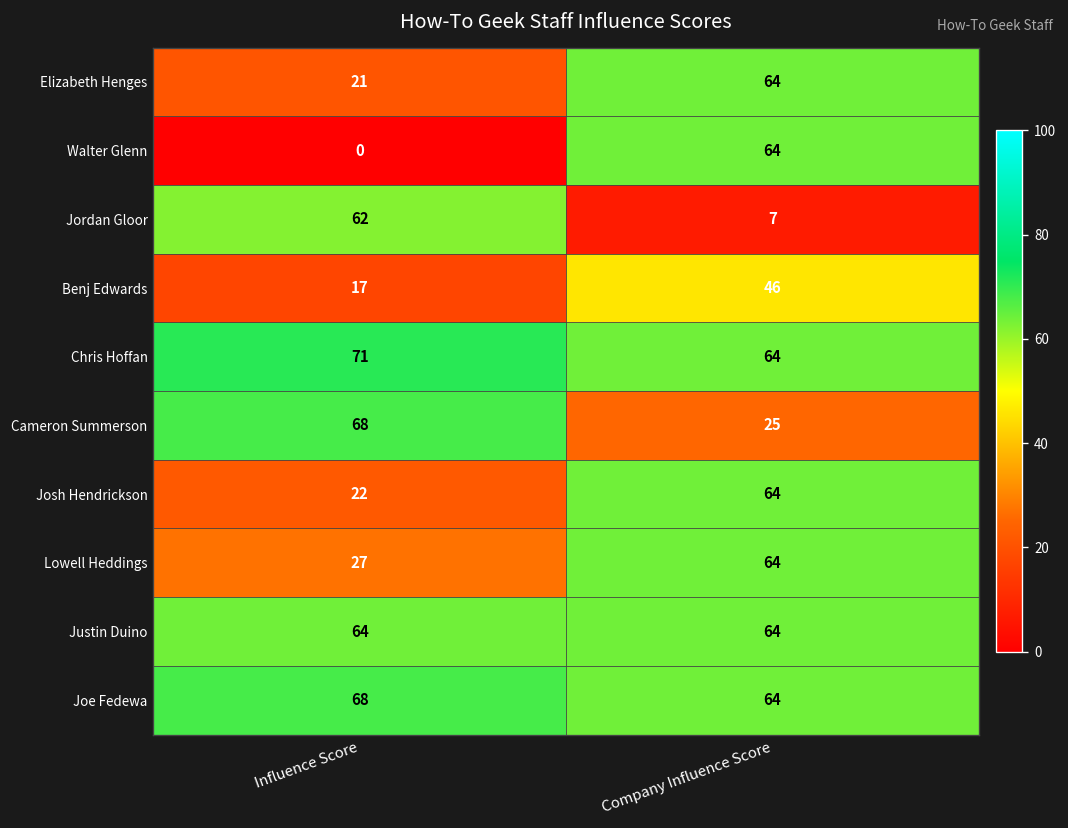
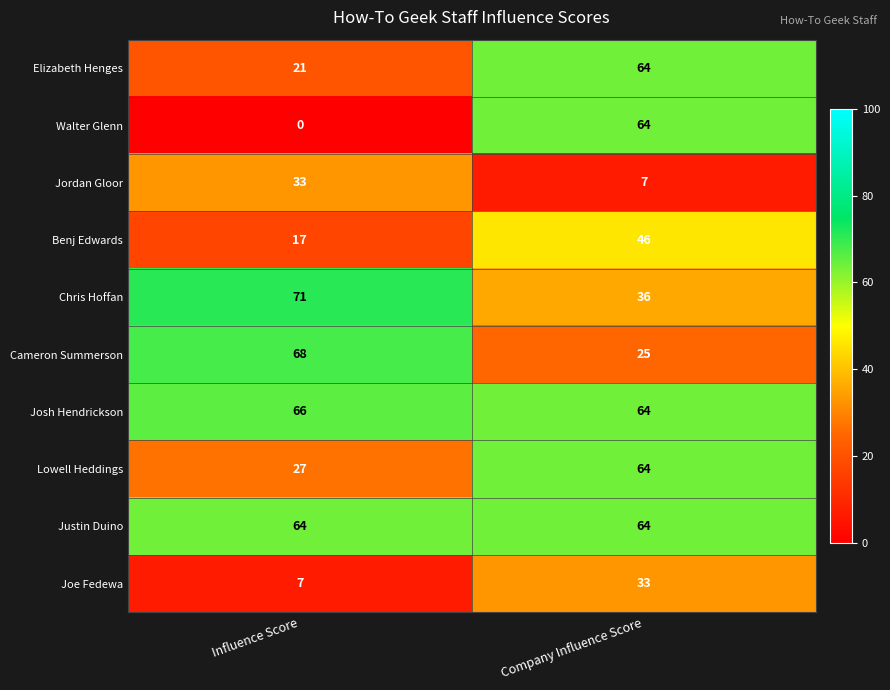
  {
    "Elizabeth Henges": {
      "Influence Score": 21,
      "Company Influence Score": 64
    },
    "Walter Glenn": {
      "Influence Score": 0,
      "Company Influence Score": 64
    },
    "Jordan Gloor": {
-     "Influence Score": 62,
+     "Influence Score": 33,
      "Company Influence Score": 7
    },
    "Benj Edwards": {
      "Influence Score": 17,
      "Company Influence Score": 46
    },
    "Chris Hoffan": {
      "Influence Score": 71,
-     "Company Influence Score": 64
+     "Company Influence Score": 36
    },
    "Cameron Summerson": {
      "Influence Score": 68,
      "Company Influence Score": 25
    },
    "Josh Hendrickson": {
-     "Influence Score": 22,
+     "Influence Score": 66,
      "Company Influence Score": 64
    },
    "Lowell Heddings": {
      "Influence Score": 27,
      "Company Influence Score": 64
    },
    "Justin Duino": {
      "Influence Score": 64,
      "Company Influence Score": 64
    },
    "Joe Fedewa": {
-     "Influence Score": 68,
-     "Company Influence Score": 64
+     "Influence Score": 7,
+     "Company Influence Score": 33
    }
  }
